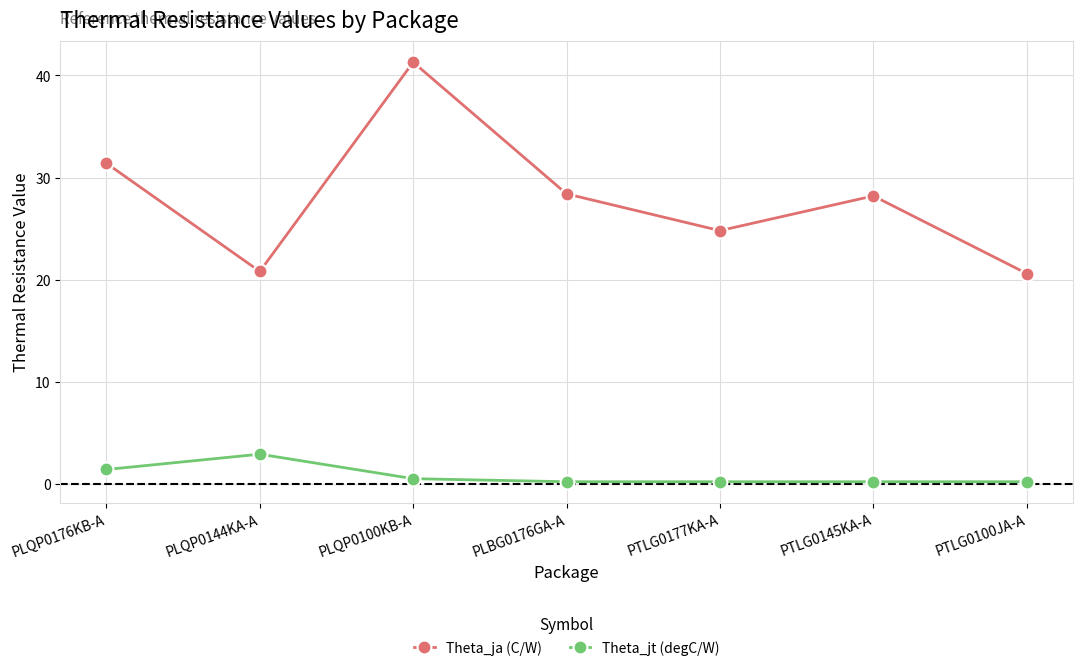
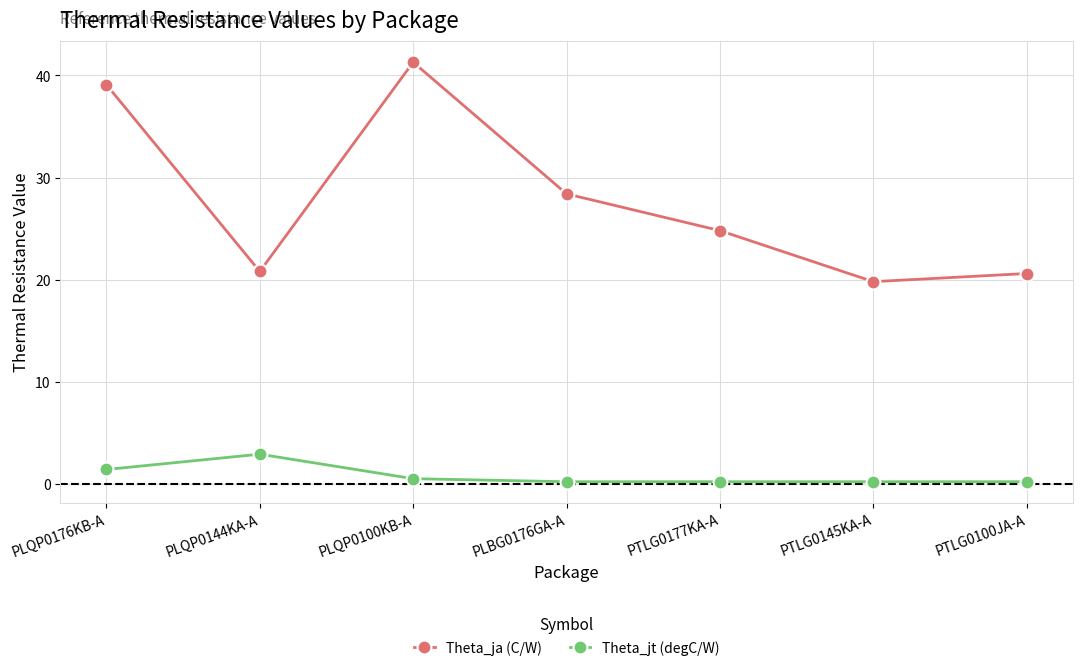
  {
    "Theta_ja (C/W)": {
-     "PLQP0176KB-A": 31.4,
+     "PLQP0176KB-A": 39.1,
      "PLQP0144KA-A": 20.8,
      "PLQP0100KB-A": 41.3,
      "PLBG0176GA-A": 28.4,
      "PTLG0177KA-A": 24.8,
-     "PTLG0145KA-A": 28.2,
+     "PTLG0145KA-A": 19.8,
      "PTLG0100JA-A": 20.6
    },
    "Theta_jt (degC/W)": {
      "PLQP0176KB-A": 1.4,
      "PLQP0144KA-A": 2.9,
      "PLQP0100KB-A": 0.5,
      "PLBG0176GA-A": 0.2,
      "PTLG0177KA-A": 0.2,
      "PTLG0145KA-A": 0.2,
      "PTLG0100JA-A": 0.2
    }
  }
